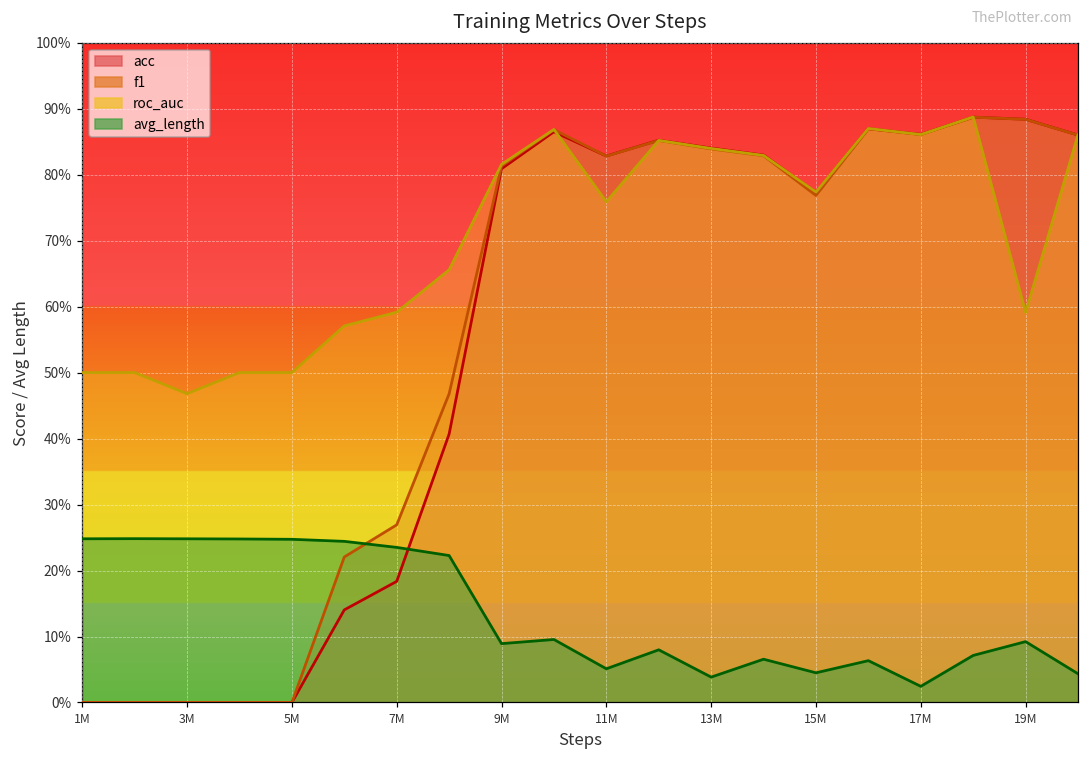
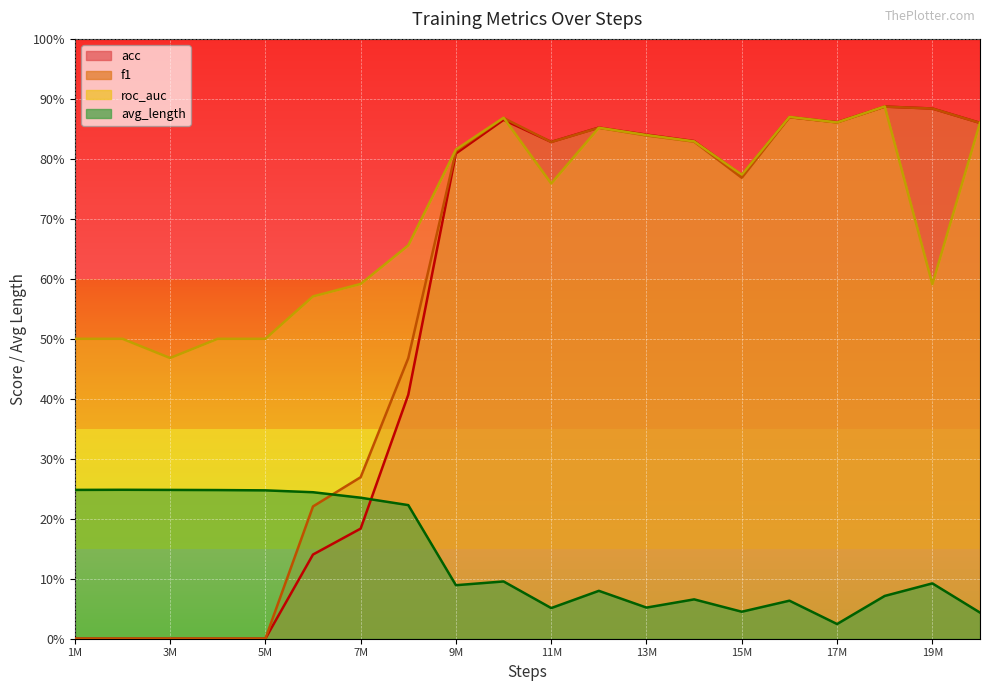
  {
    "roc_auc": {
      "1M": "50%",
      "3M": "47%",
      "5M": "50%",
      "7M": "59%",
      "11M": "76%",
      "19M": "59%"
    },
    "avg_length": {
      "1M": "25%",
      "3M": "25%",
      "5M": "25%",
      "7M": "24%",
      "9M": "9%",
      "11M": "5%",
-     "13M": "4%",
+     "13M": "5%",
      "15M": "5%",
      "17M": "2%",
      "19M": "9%"
    }
  }
